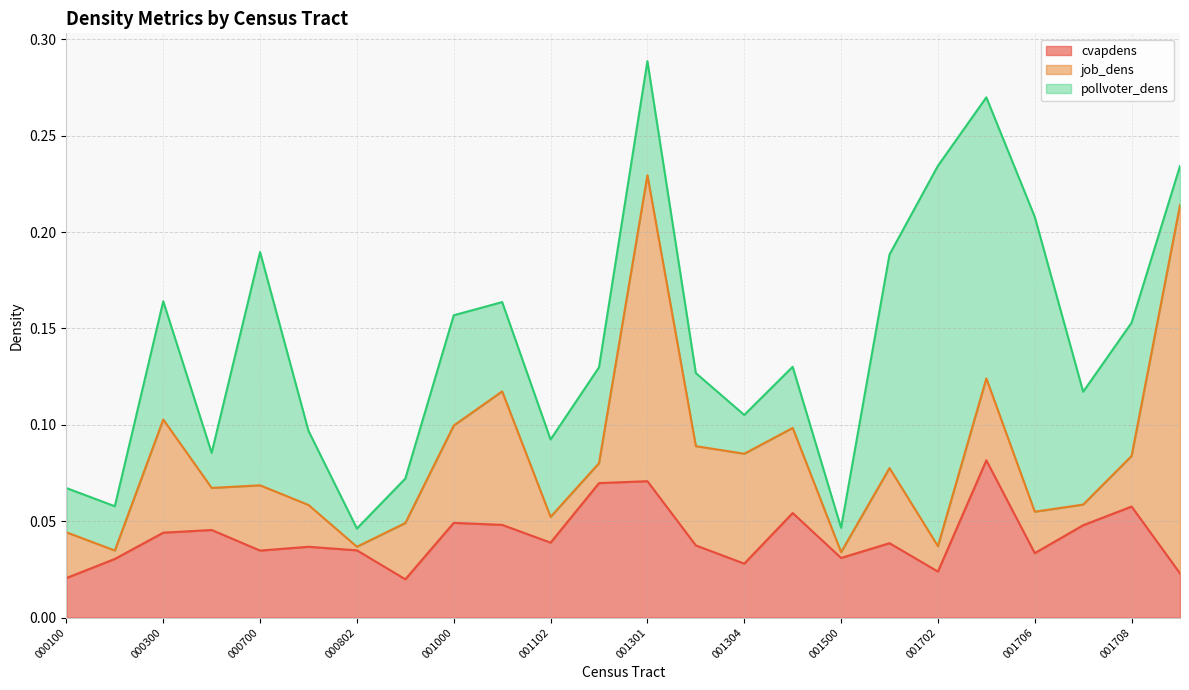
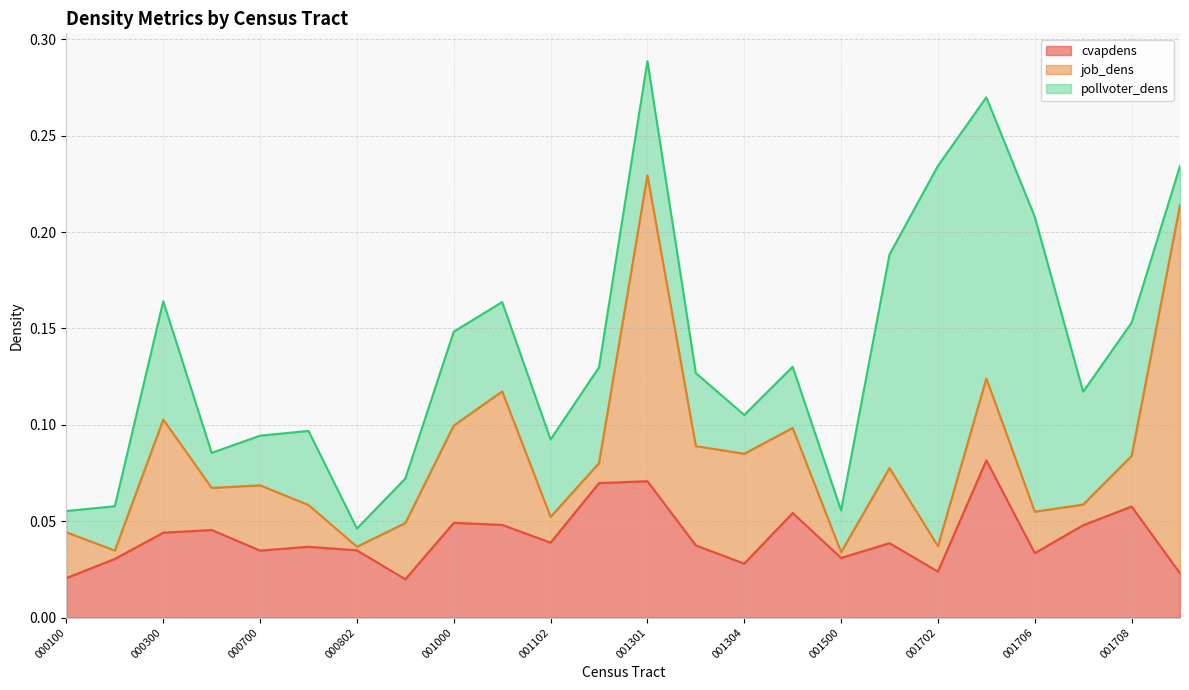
  {
    "pollvoter_dens": {
-     "000100": 0.023,
+     "000100": 0.011,
      "000300": 0.061,
-     "000700": 0.121,
+     "000700": 0.026,
      "000802": 0.009,
-     "001000": 0.057,
+     "001000": 0.049,
      "001102": 0.040,
      "001301": 0.059,
      "001304": 0.020,
-     "001500": 0.013,
+     "001500": 0.022,
      "001702": 0.197,
      "001706": 0.153,
      "001708": 0.069
    }
  }
